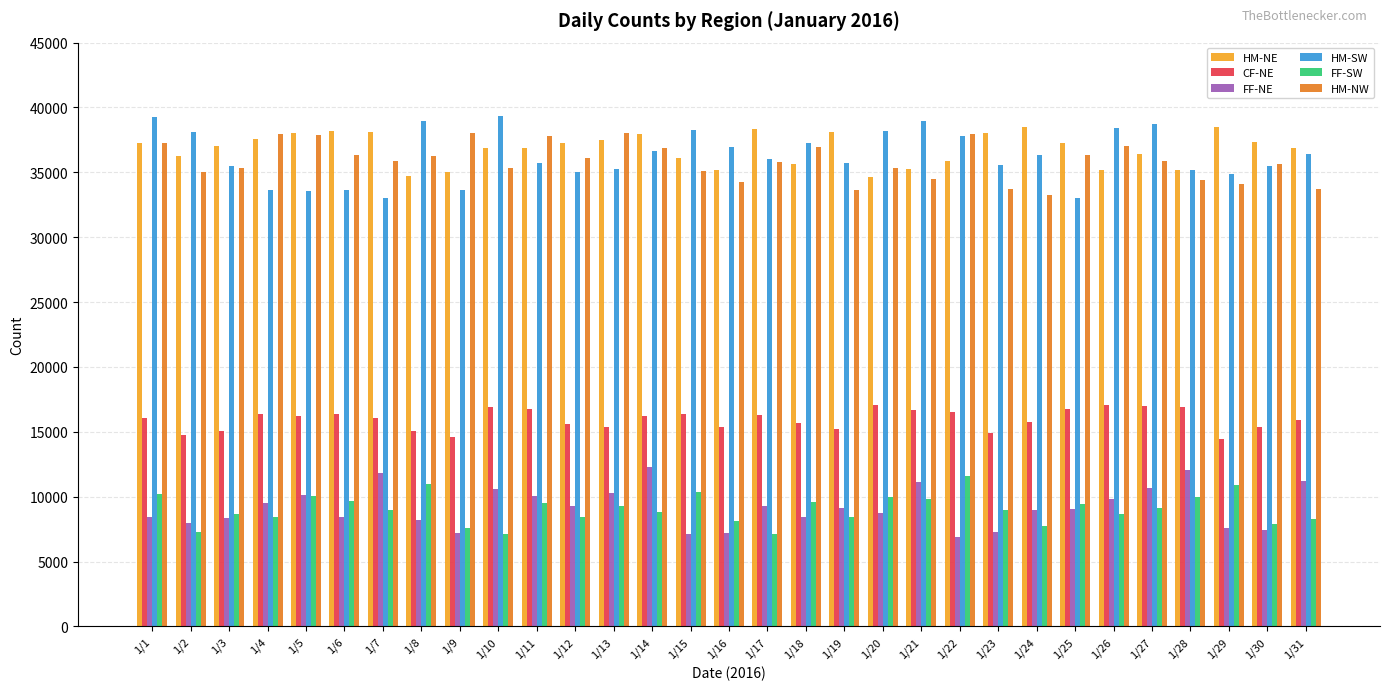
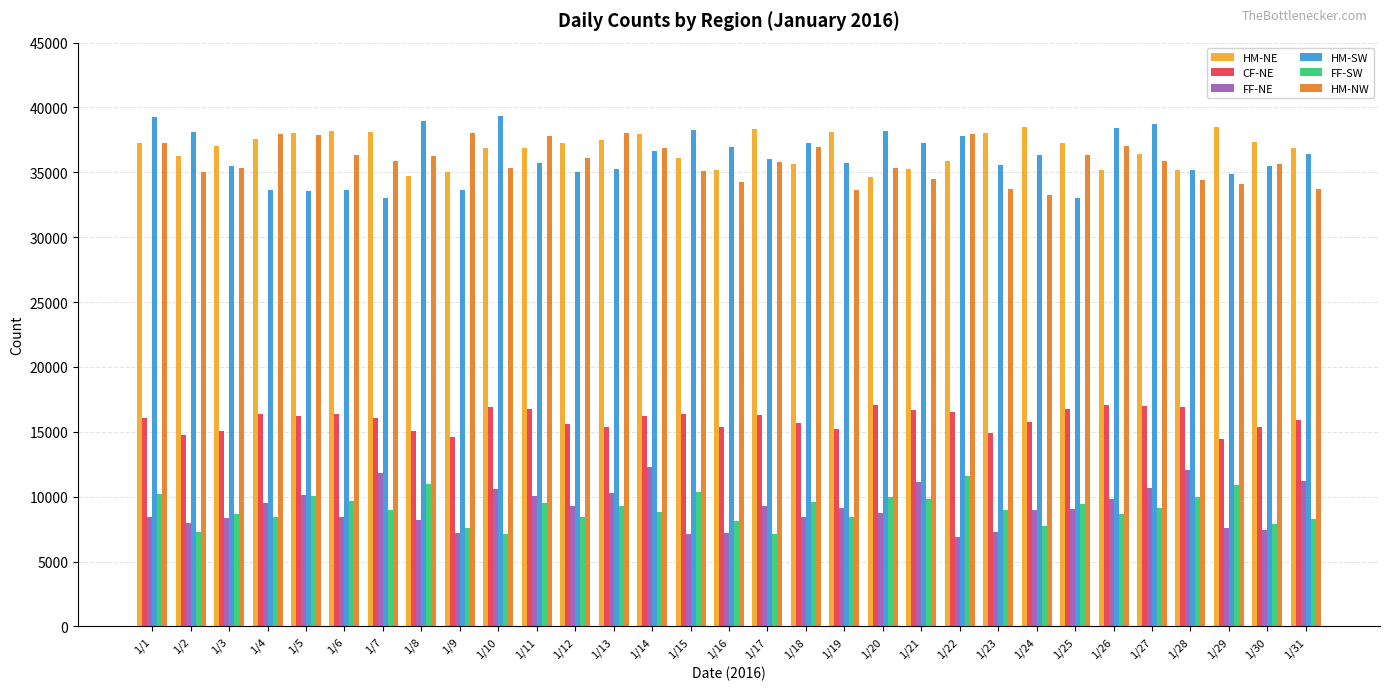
  {
    "CF-NE": {
      "1/1": 16100,
      "1/2": 14700,
      "1/3": 15100,
      "1/4": 16400,
      "1/5": 16200,
      "1/6": 16400,
      "1/7": 16000,
      "1/8": 15100,
      "1/9": 14600,
      "1/10": 16900,
      "1/11": 16800,
      "1/12": 15600,
      "1/13": 15300,
      "1/14": 16300,
      "1/15": 16400,
      "1/16": 15400,
      "1/17": 16300,
      "1/18": 15700,
      "1/19": 15200,
      "1/20": 17100,
      "1/21": 16700,
      "1/22": 16600,
      "1/23": 14900,
      "1/24": 15700,
      "1/25": 16800,
      "1/26": 17000,
      "1/27": 17000,
      "1/28": 16900,
      "1/29": 14500,
      "1/30": 15300,
      "1/31": 15900
    },
    "FF-NE": {
      "1/1": 8400,
      "1/2": 8000,
      "1/3": 8400,
      "1/4": 9500,
      "1/5": 10100,
      "1/6": 8400,
      "1/7": 11800,
      "1/8": 8200,
      "1/9": 7200,
      "1/10": 10600,
      "1/11": 10100,
      "1/12": 9200,
      "1/13": 10300,
      "1/14": 12300,
      "1/15": 7100,
      "1/16": 7200,
      "1/17": 9300,
      "1/18": 8400,
      "1/19": 9100,
      "1/20": 8700,
      "1/21": 11100,
      "1/22": 6900,
      "1/23": 7300,
      "1/24": 9000,
      "1/25": 9100,
      "1/26": 9800,
      "1/27": 10700,
      "1/28": 12000,
      "1/29": 7600,
      "1/30": 7400,
      "1/31": 11200
    },
    "HM-SW": {
      "1/1": 39200,
      "1/2": 38100,
      "1/3": 35500,
      "1/4": 33700,
      "1/5": 33500,
      "1/6": 33600,
      "1/7": 33000,
      "1/8": 39000,
      "1/9": 33600,
      "1/10": 39400,
      "1/11": 35800,
      "1/12": 35000,
      "1/13": 35200,
      "1/14": 36700,
      "1/15": 38300,
      "1/16": 37000,
      "1/17": 36000,
      "1/18": 37200,
      "1/19": 35700,
      "1/20": 38200,
-     "1/21": 39000,
+     "1/21": 37200,
      "1/22": 37800,
      "1/23": 35500,
      "1/24": 36400,
      "1/25": 33000,
      "1/26": 38400,
      "1/27": 38700,
      "1/28": 35200,
      "1/29": 34900,
      "1/30": 35500,
      "1/31": 36400
    },
    "FF-SW": {
      "1/1": 10200,
      "1/2": 7300,
      "1/3": 8700,
      "1/4": 8400,
      "1/5": 10100,
      "1/6": 9700,
      "1/7": 9000,
      "1/8": 11000,
      "1/9": 7600,
      "1/10": 7100,
      "1/11": 9500,
      "1/12": 8400,
      "1/13": 9300,
      "1/14": 8800,
      "1/15": 10400,
      "1/16": 8100,
      "1/17": 7200,
      "1/18": 9600,
      "1/19": 8400,
      "1/20": 9900,
      "1/21": 9800,
      "1/22": 11600,
      "1/23": 9000,
      "1/24": 7700,
      "1/25": 9400,
      "1/26": 8600,
      "1/27": 9100,
      "1/28": 10000,
      "1/29": 10900,
      "1/30": 7900,
      "1/31": 8300
    }
  }
